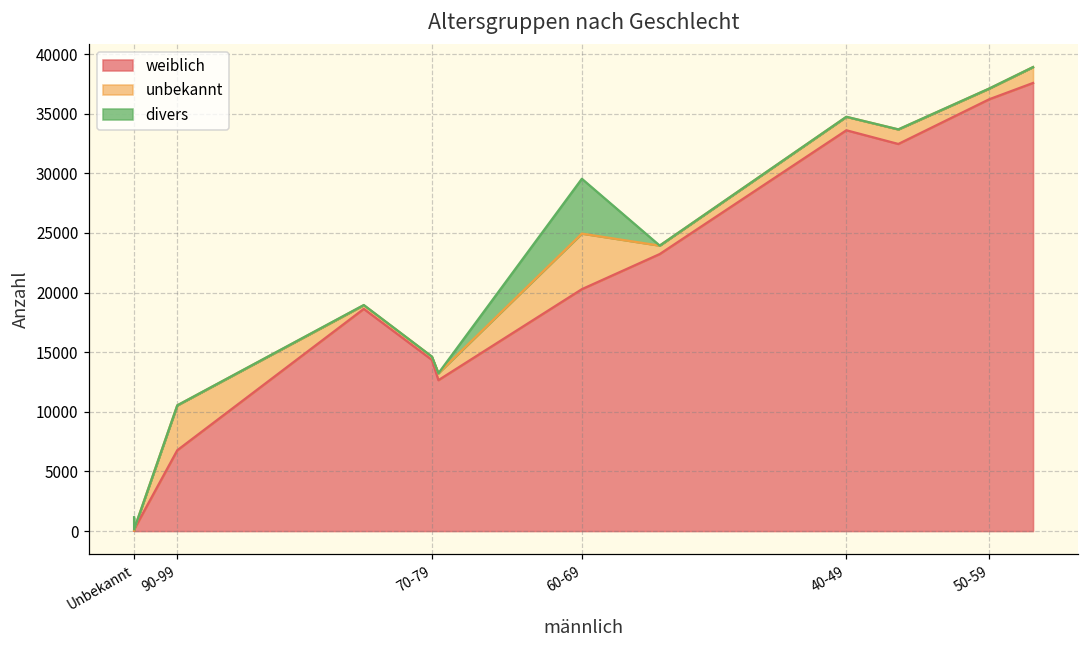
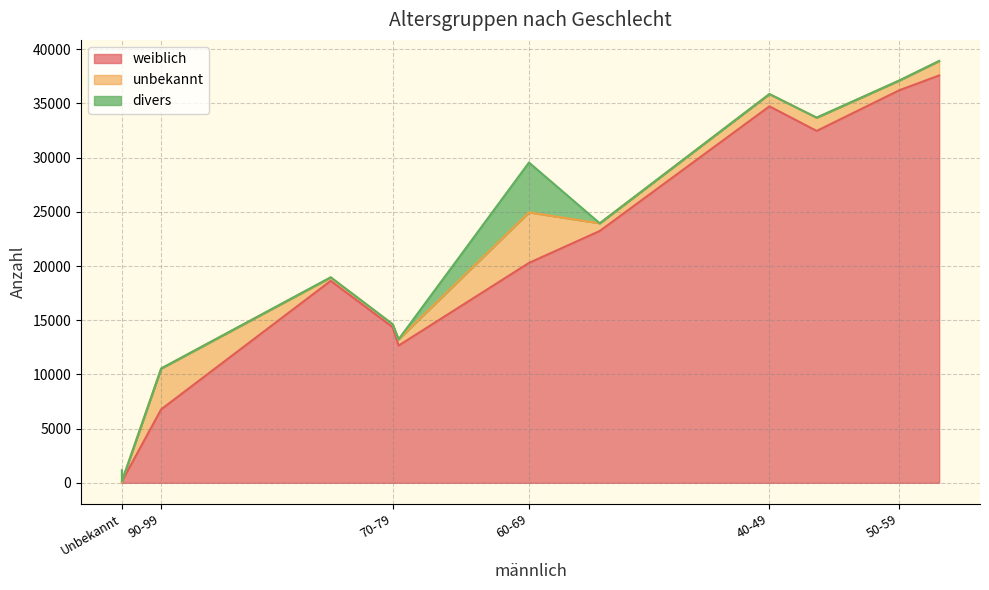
  {
    "weiblich": {
      "90-99": 6800,
      "70-79": 14400,
      "60-69": 20300,
-     "40-49": 33600,
+     "40-49": 34700,
      "50-59": 36200
    },
    "unbekannt": {
      "60-69": 4700
    },
    "divers": {
      "Unbekannt": 1100,
      "60-69": 4600
    }
  }
